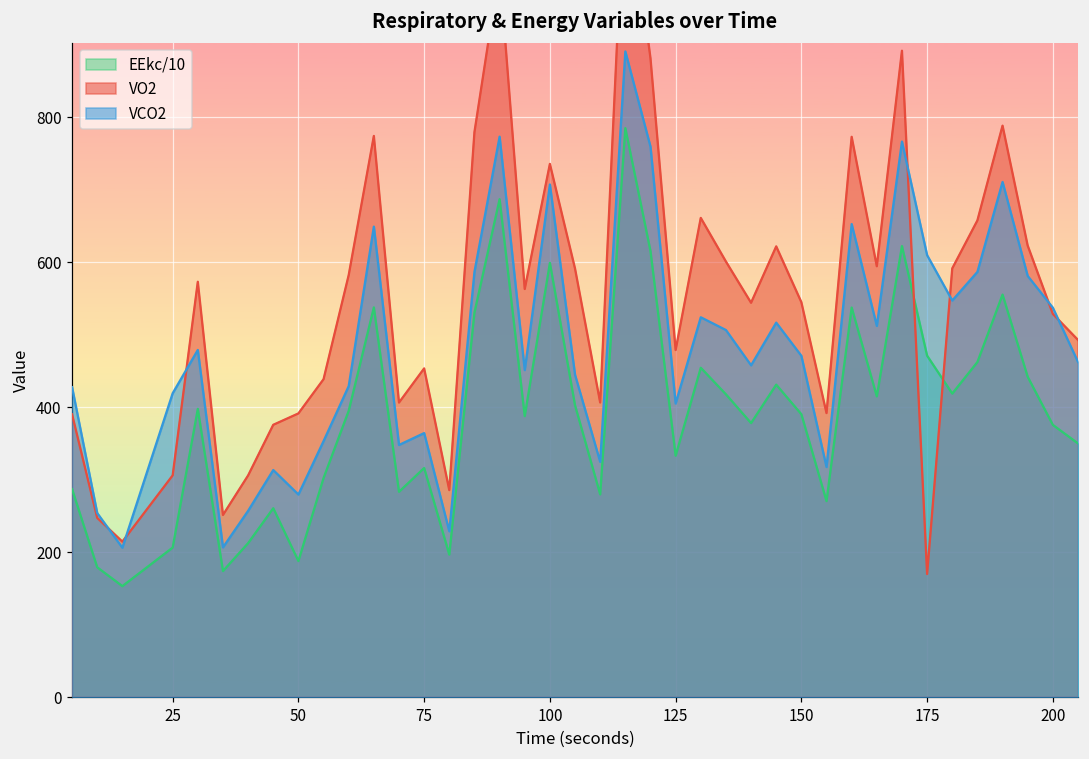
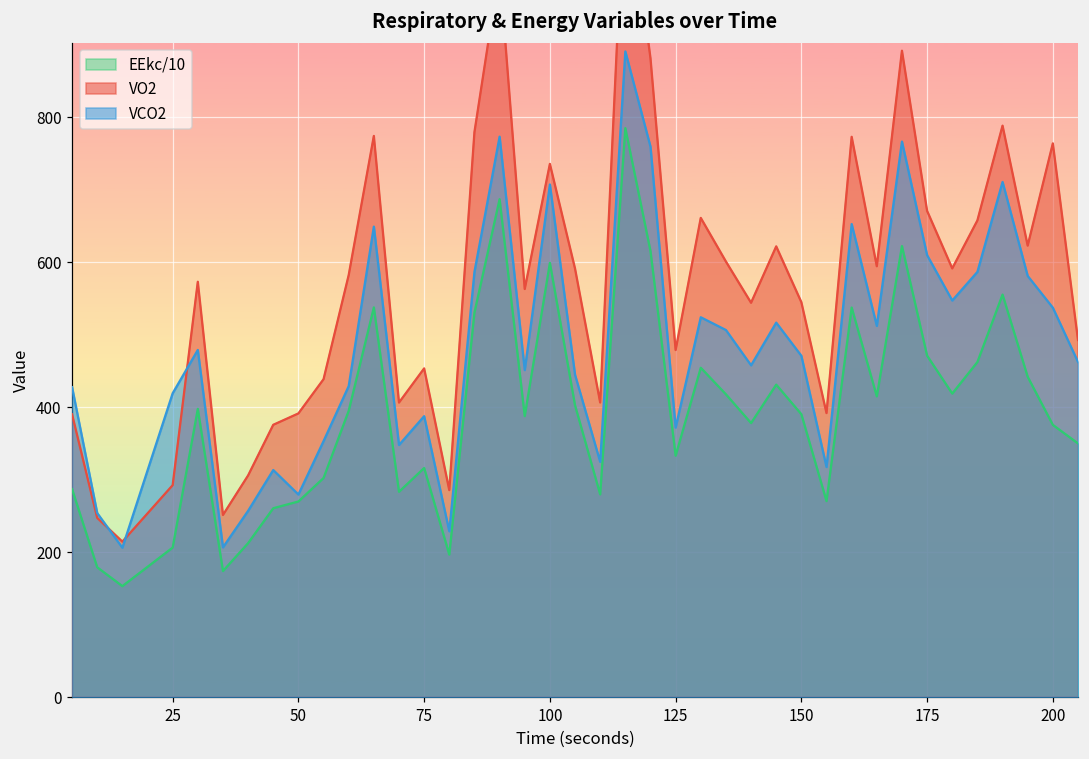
  {
    "EEkc/10": {
      "25": 210,
-     "50": 190,
+     "50": 270,
      "75": 320,
      "100": 600,
      "125": 330,
      "150": 390,
      "175": 470,
      "200": 380
    },
    "VO2": {
-     "25": 310,
+     "25": 290,
      "50": 390,
      "75": 450,
      "100": 740,
      "125": 480,
      "150": 540,
-     "175": 170,
-     "200": 530
+     "175": 670,
+     "200": 760
    },
    "VCO2": {
      "25": 420,
      "50": 280,
-     "75": 360,
+     "75": 390,
      "100": 710,
-     "125": 410,
+     "125": 370,
      "150": 470,
      "175": 610,
      "200": 540
    }
  }
